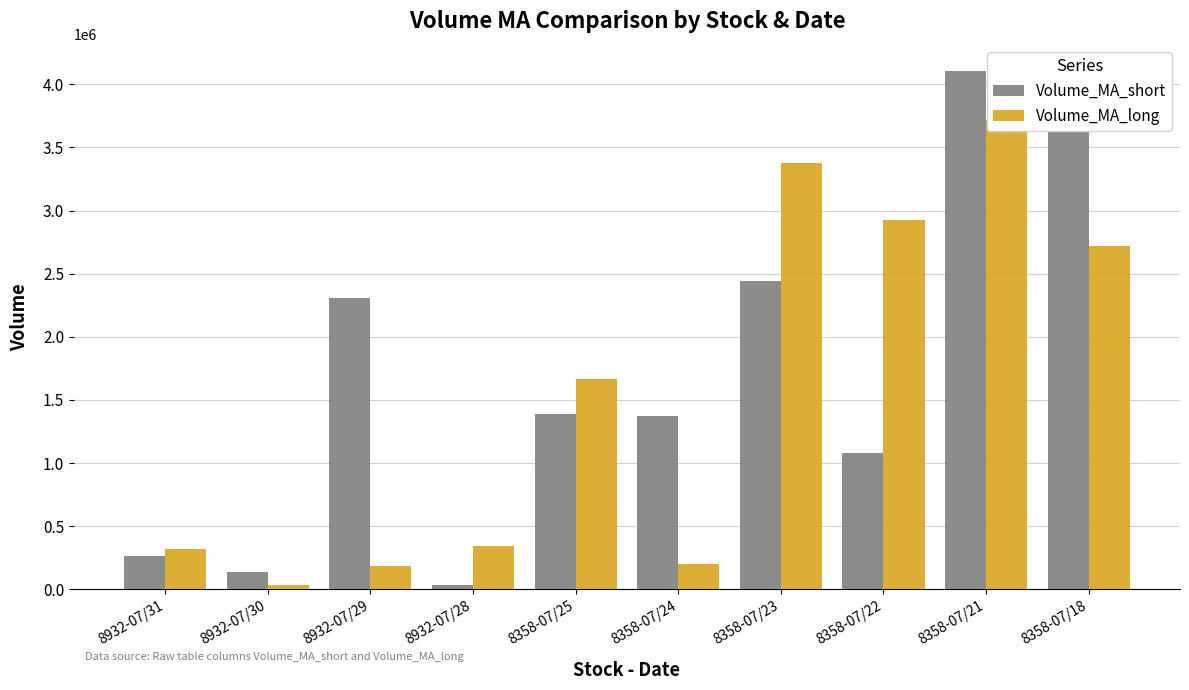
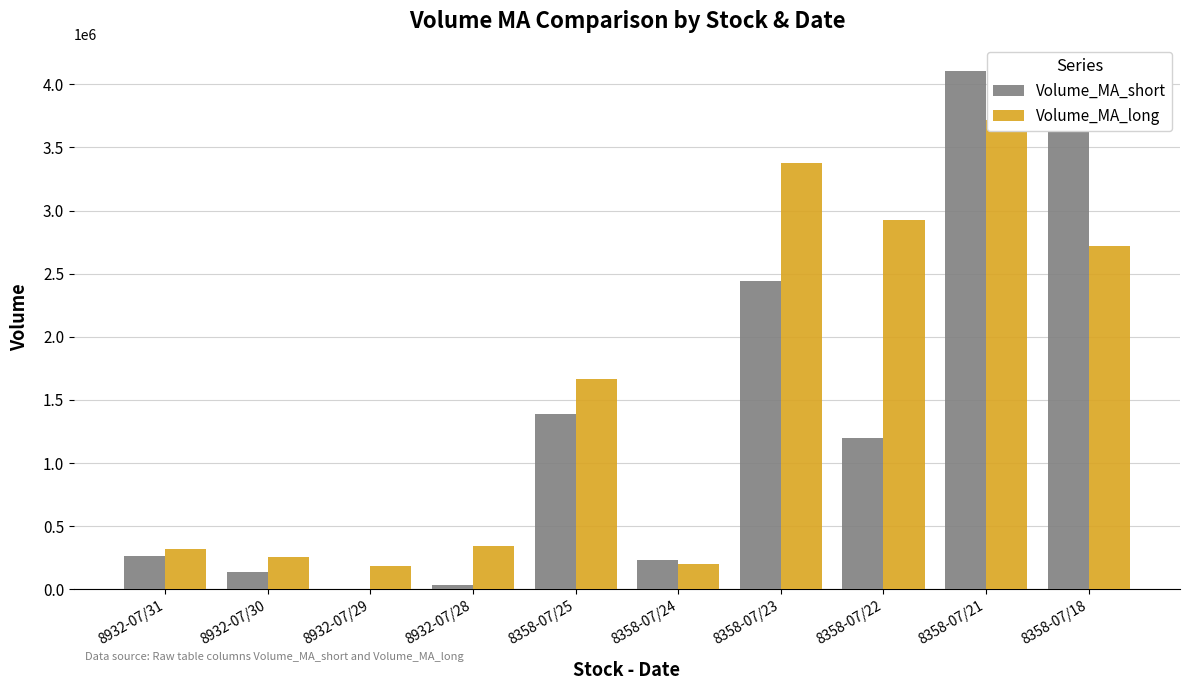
  {
    "Volume_MA_short": {
      "8932-07/31": 270000,
      "8932-07/30": 140000,
-     "8932-07/29": 2310000,
+     "8932-07/29": 0,
      "8932-07/28": 30000,
      "8358-07/25": 1390000,
-     "8358-07/24": 1380000,
+     "8358-07/24": 240000,
      "8358-07/23": 2440000,
-     "8358-07/22": 1080000,
+     "8358-07/22": 1200000,
      "8358-07/21": 4110000
    },
    "Volume_MA_long": {
      "8932-07/31": 320000,
-     "8932-07/30": 40000,
+     "8932-07/30": 250000,
      "8932-07/29": 180000,
      "8932-07/28": 340000,
      "8358-07/25": 1670000,
      "8358-07/24": 200000,
      "8358-07/23": 3380000,
      "8358-07/22": 2920000,
      "8358-07/18": 2720000
    }
  }
